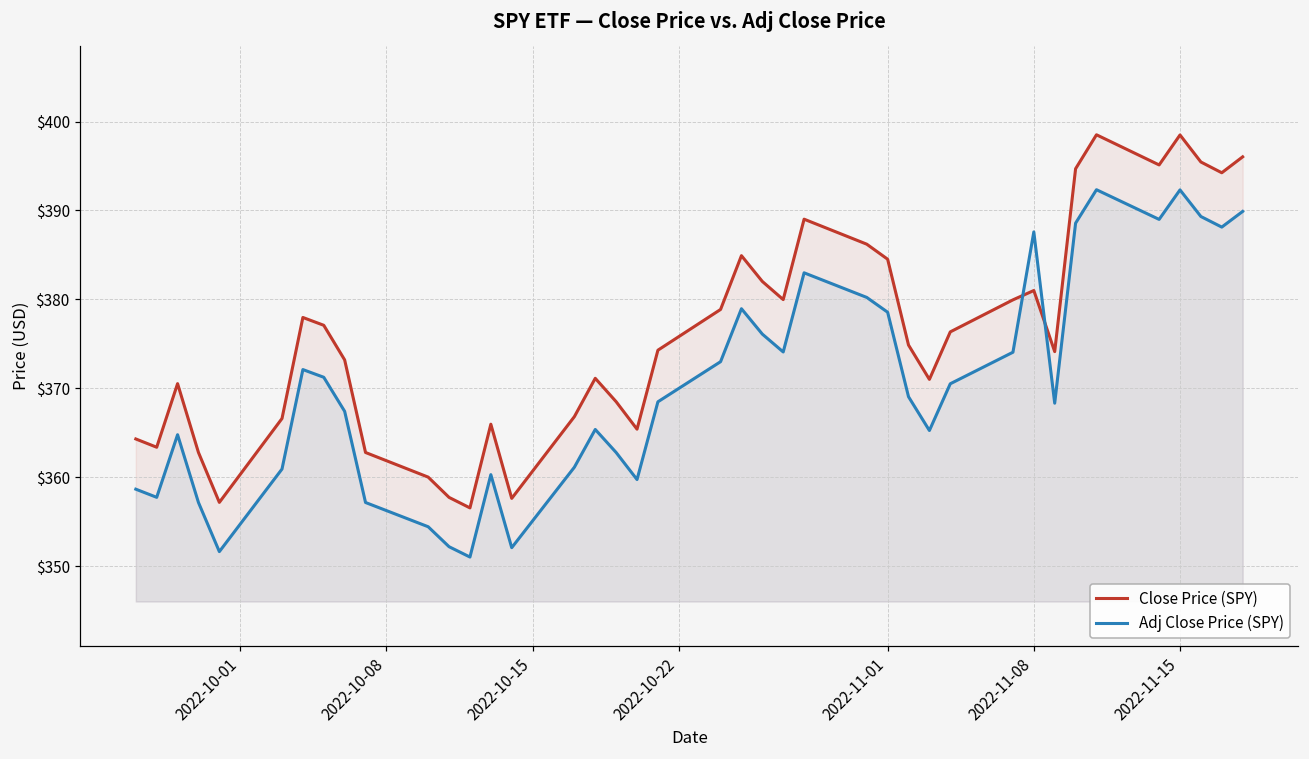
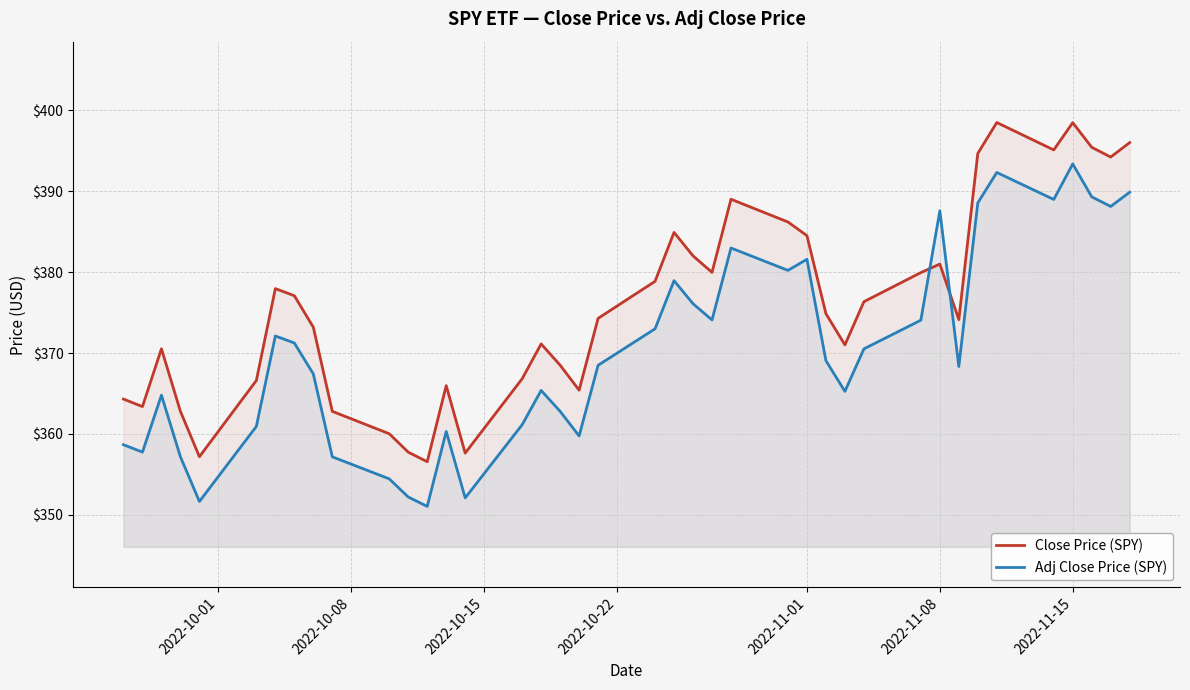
  {
    "Close Price (SPY)": {
      "2022-11-01": "$385",
      "2022-11-08": "$381",
      "2022-11-15": "$398"
    },
    "Adj Close Price (SPY)": {
-     "2022-11-01": "$379",
+     "2022-11-01": "$382",
      "2022-11-08": "$388",
-     "2022-11-15": "$392"
+     "2022-11-15": "$393"
    }
  }
